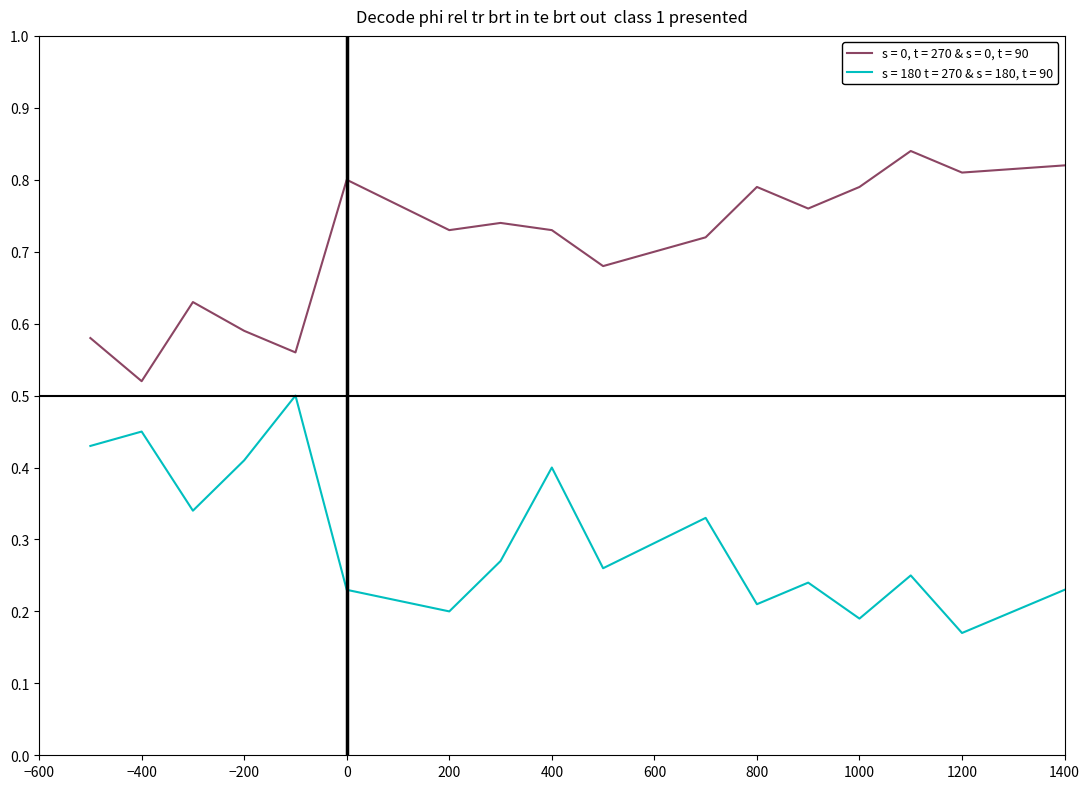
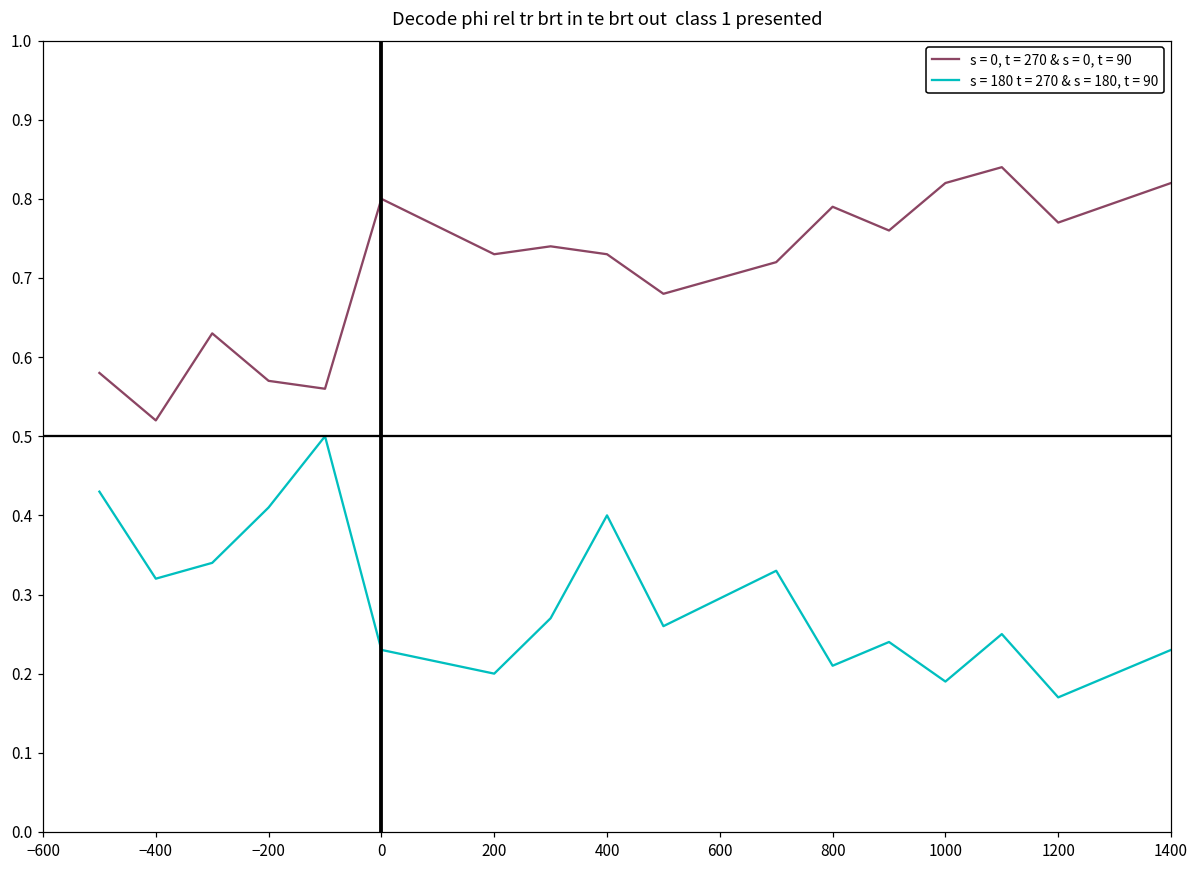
  {
    "s = 0, t = 270 & s = 0, t = 90": {
      "−400": 0.52,
-     "−200": 0.59,
+     "−200": 0.57,
      "0": 0.80,
      "200": 0.73,
      "400": 0.73,
      "800": 0.79,
-     "1000": 0.79,
-     "1200": 0.81,
+     "1000": 0.82,
+     "1200": 0.77,
      "1400": 0.82
    },
    "s = 180 t = 270 & s = 180, t = 90": {
-     "−400": 0.45,
+     "−400": 0.32,
      "−200": 0.41,
      "0": 0.23,
      "200": 0.20,
      "400": 0.40,
      "800": 0.21,
      "1000": 0.19,
      "1200": 0.17,
      "1400": 0.23
    }
  }
